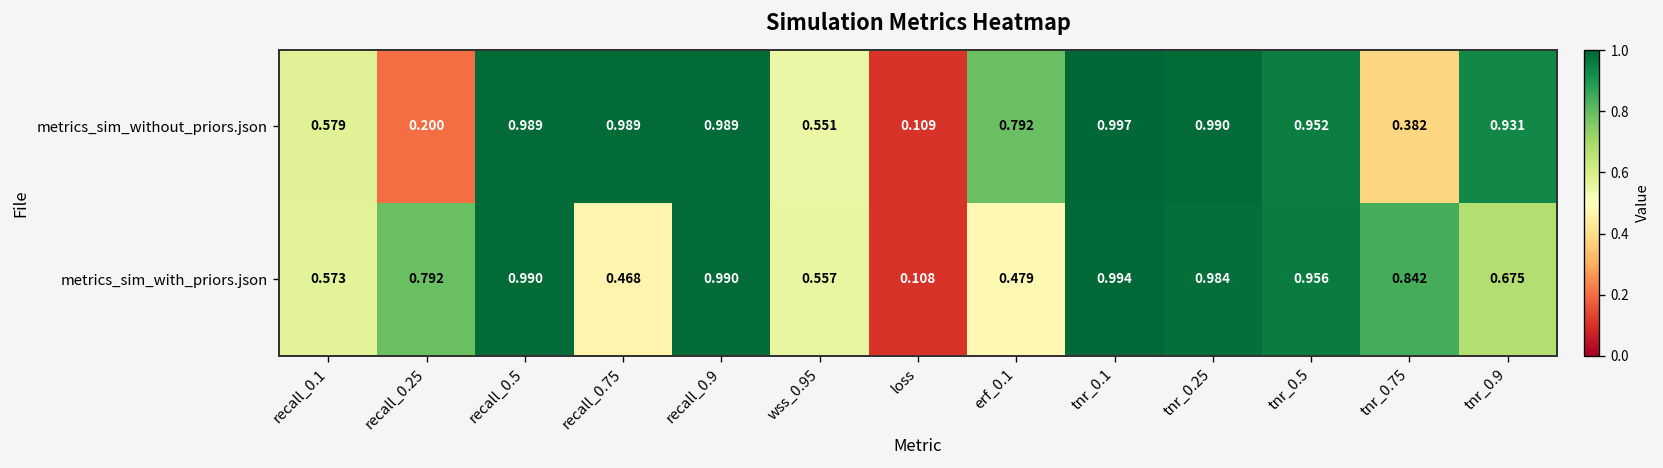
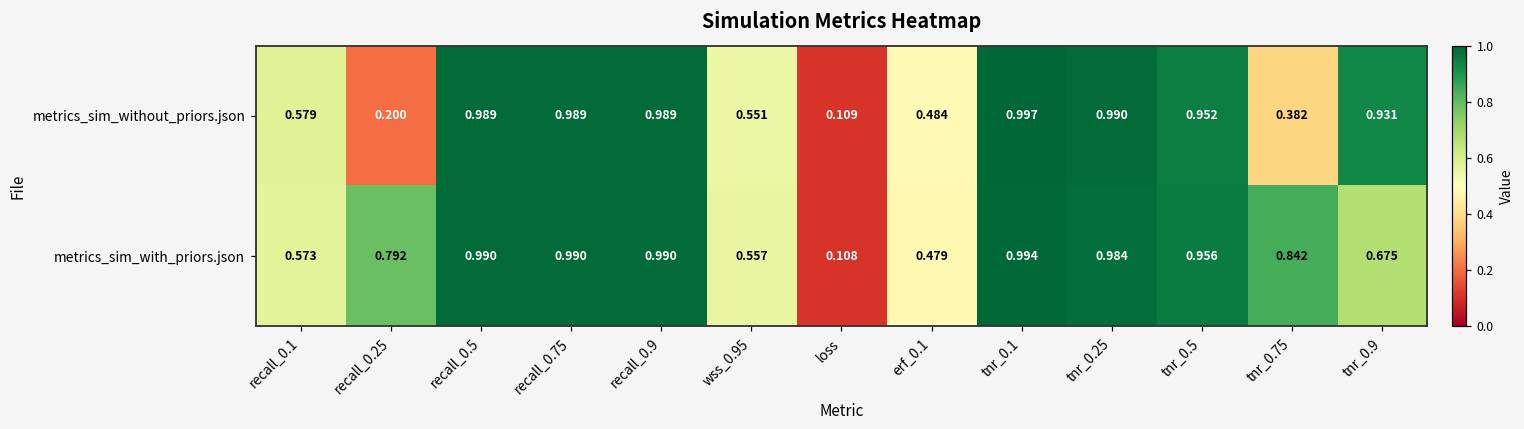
  {
    "metrics_sim_without_priors.json": {
      "recall_0.1": 0.579,
      "recall_0.25": 0.200,
      "recall_0.5": 0.989,
      "recall_0.75": 0.989,
      "recall_0.9": 0.989,
      "wss_0.95": 0.551,
      "loss": 0.109,
-     "erf_0.1": 0.792,
+     "erf_0.1": 0.484,
      "tnr_0.1": 0.997,
      "tnr_0.25": 0.990,
      "tnr_0.5": 0.952,
      "tnr_0.75": 0.382,
      "tnr_0.9": 0.931
    },
    "metrics_sim_with_priors.json": {
      "recall_0.1": 0.573,
      "recall_0.25": 0.792,
      "recall_0.5": 0.990,
-     "recall_0.75": 0.468,
+     "recall_0.75": 0.990,
      "recall_0.9": 0.990,
      "wss_0.95": 0.557,
      "loss": 0.108,
      "erf_0.1": 0.479,
      "tnr_0.1": 0.994,
      "tnr_0.25": 0.984,
      "tnr_0.5": 0.956,
      "tnr_0.75": 0.842,
      "tnr_0.9": 0.675
    }
  }
